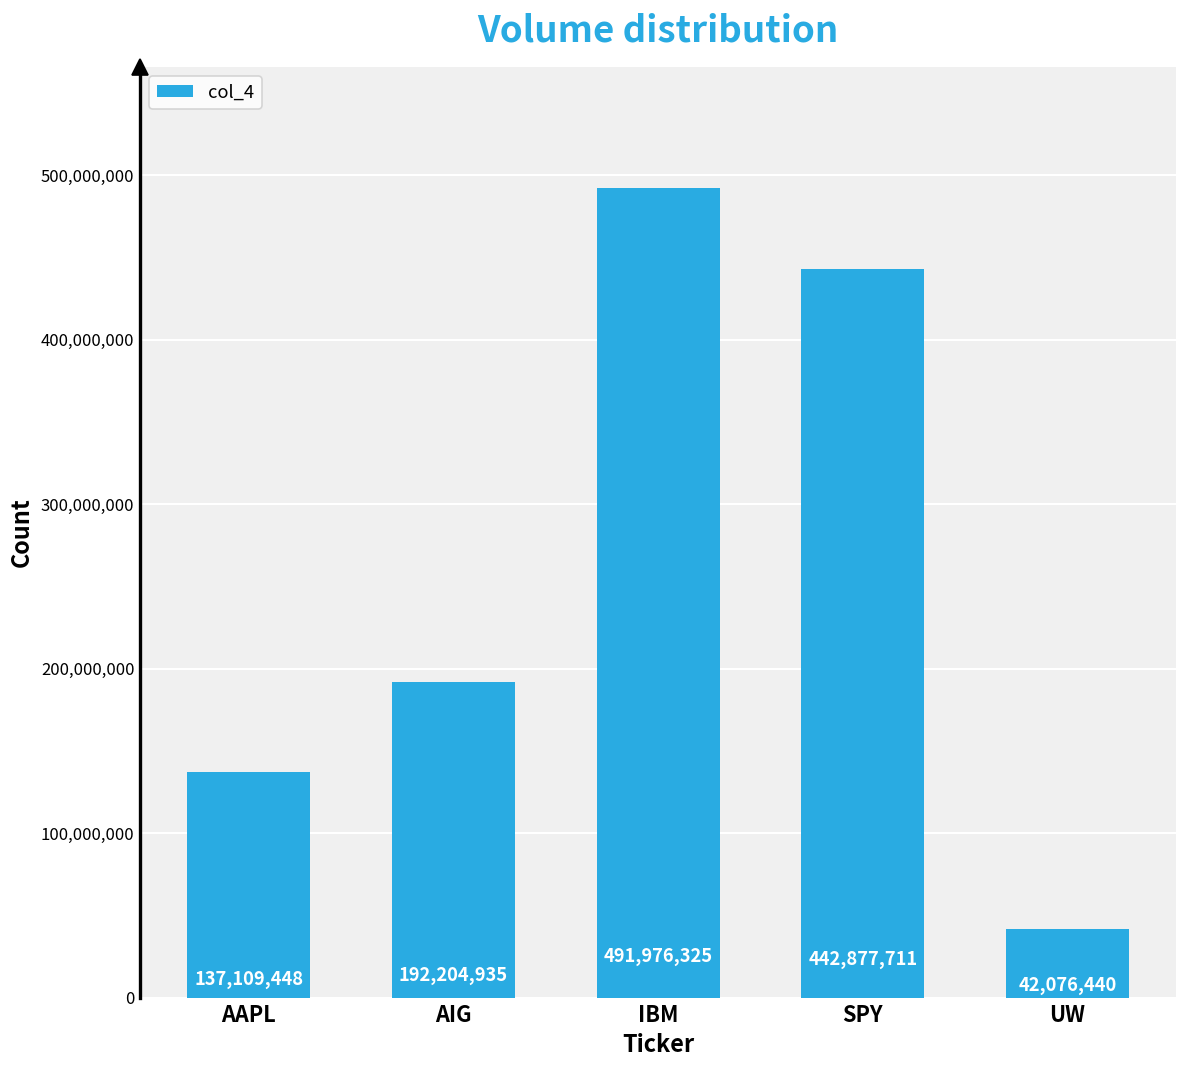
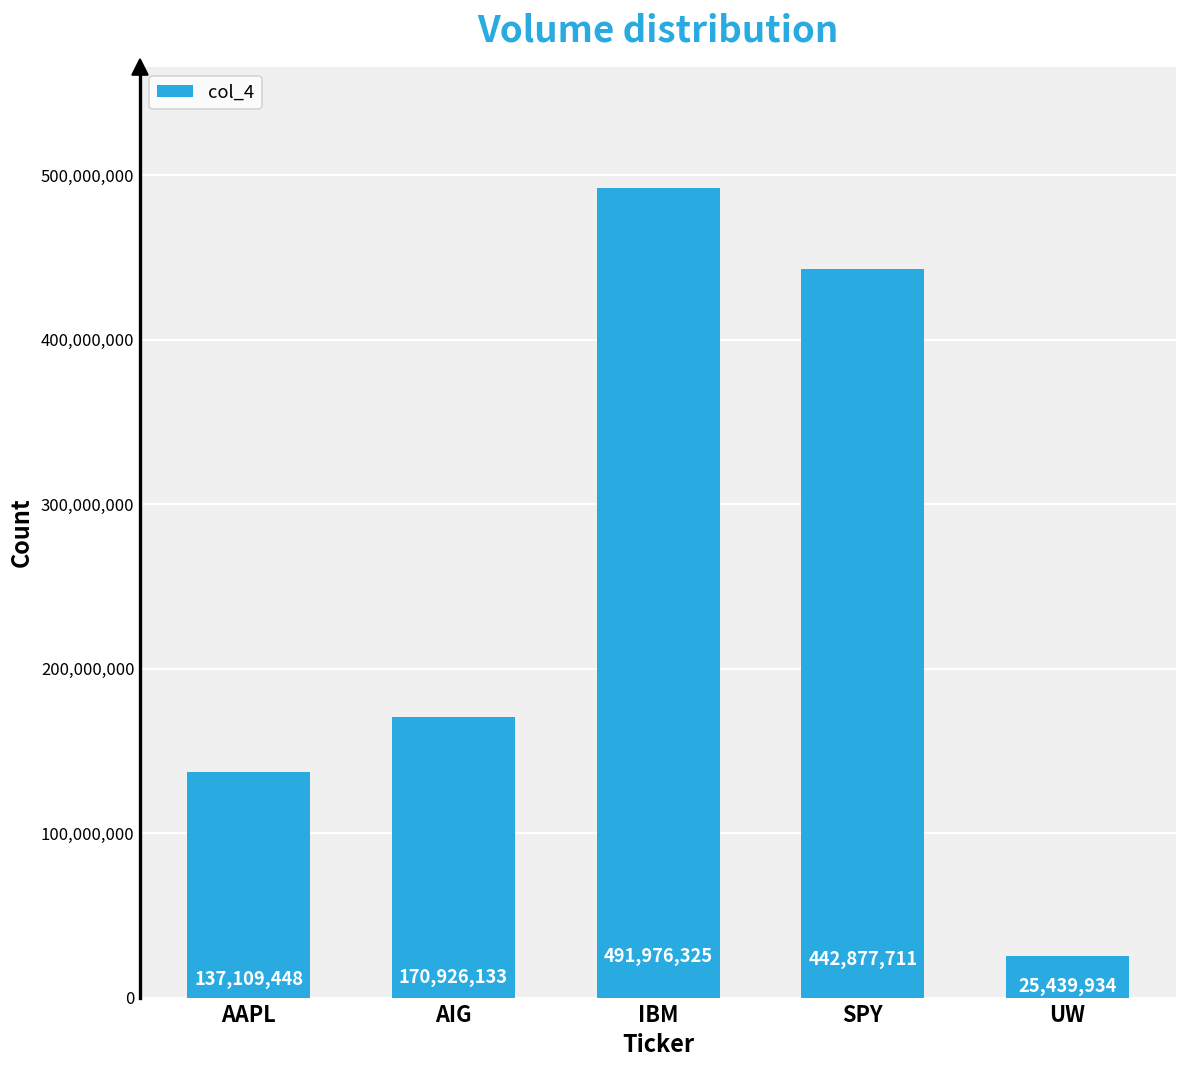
  {
    "AAPL": "137,109,448",
-   "AIG": "192,204,935",
+   "AIG": "170,926,133",
    "IBM": "491,976,325",
    "SPY": "442,877,711",
-   "UW": "42,076,440"
+   "UW": "25,439,934"
  }
